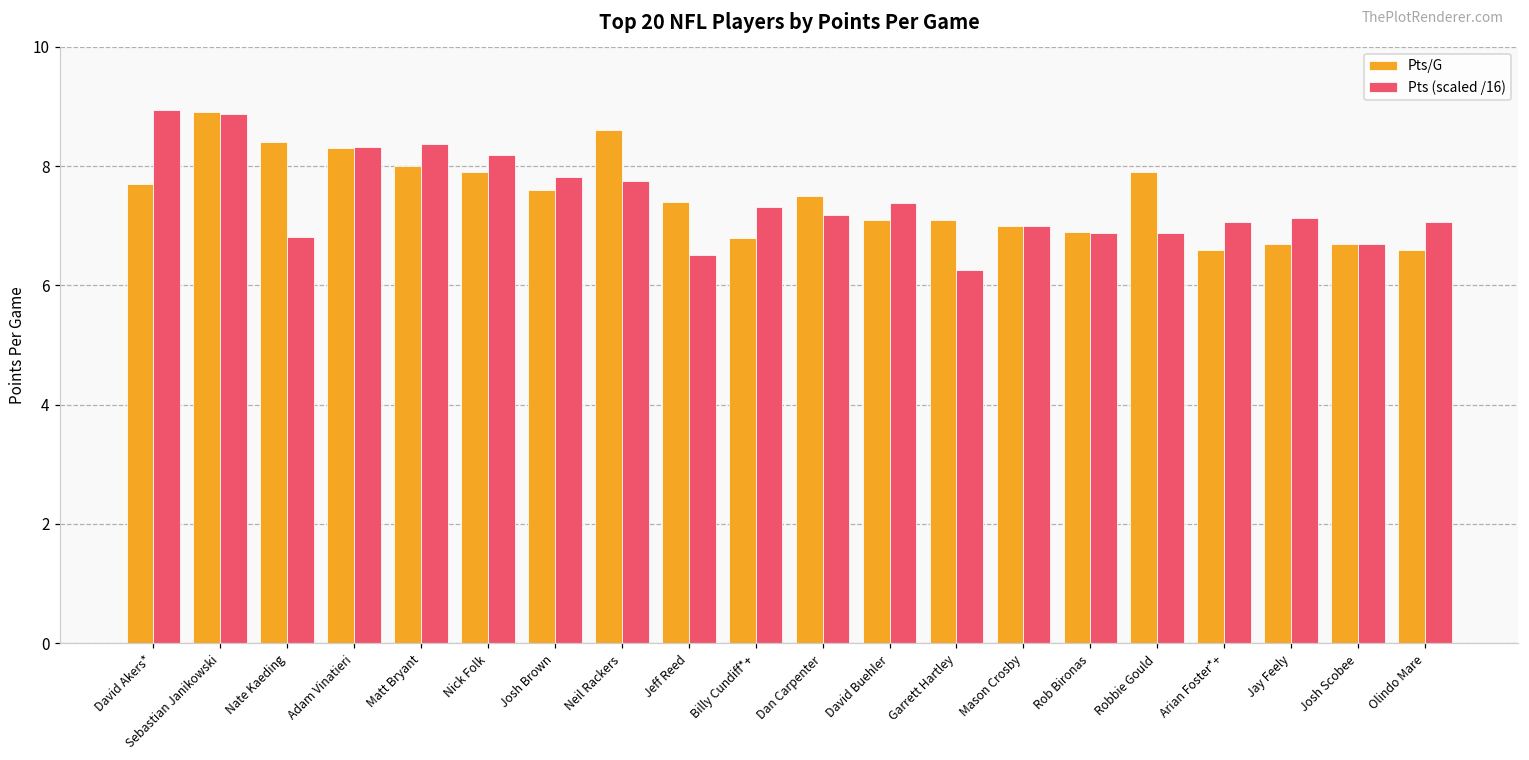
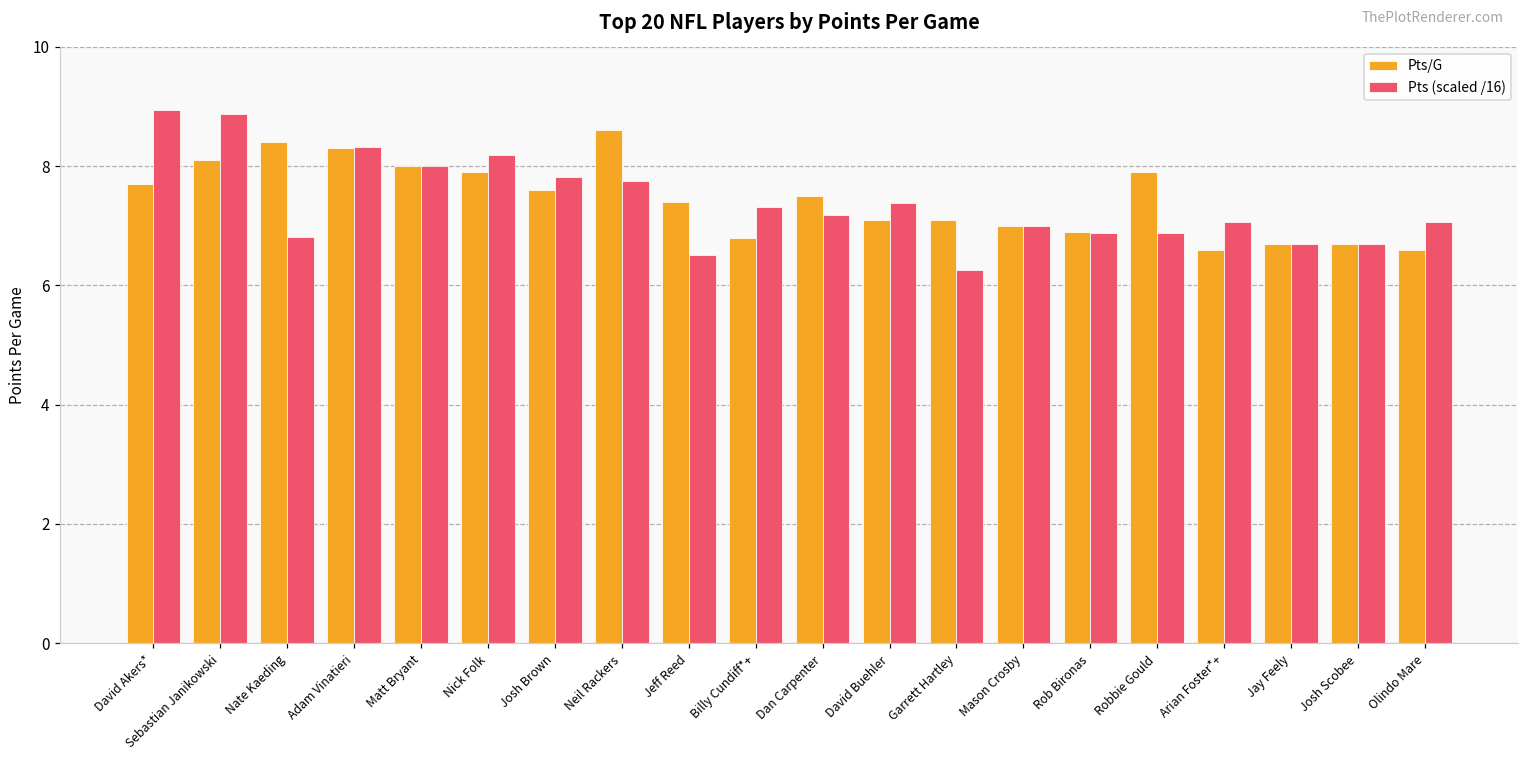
  {
    "Pts/G": {
      "David Akers*": 7.7,
-     "Sebastian Janikowski": 8.9,
+     "Sebastian Janikowski": 8.1,
      "Nate Kaeding": 8.4,
      "Adam Vinatieri": 8.3,
      "Matt Bryant": 8.0,
      "Nick Folk": 7.9,
      "Josh Brown": 7.6,
      "Neil Rackers": 8.6,
      "Jeff Reed": 7.4,
      "Billy Cundiff*+": 6.8,
      "Dan Carpenter": 7.5,
      "David Buehler": 7.1,
      "Garrett Hartley": 7.1,
      "Mason Crosby": 7.0,
      "Rob Bironas": 6.9,
      "Robbie Gould": 7.9,
      "Arian Foster*+": 6.6,
      "Jay Feely": 6.7,
      "Josh Scobee": 6.7,
      "Olindo Mare": 6.6
    },
    "Pts (scaled /16)": {
      "David Akers*": 8.9,
      "Sebastian Janikowski": 8.9,
      "Nate Kaeding": 6.8,
      "Adam Vinatieri": 8.3,
-     "Matt Bryant": 8.4,
+     "Matt Bryant": 8.0,
      "Nick Folk": 8.2,
      "Josh Brown": 7.8,
      "Neil Rackers": 7.8,
      "Jeff Reed": 6.5,
      "Billy Cundiff*+": 7.3,
      "Dan Carpenter": 7.2,
      "David Buehler": 7.4,
      "Garrett Hartley": 6.3,
      "Mason Crosby": 7.0,
      "Rob Bironas": 6.9,
      "Robbie Gould": 6.9,
      "Arian Foster*+": 7.1,
-     "Jay Feely": 7.1,
+     "Jay Feely": 6.7,
      "Josh Scobee": 6.7,
      "Olindo Mare": 7.1
    }
  }
